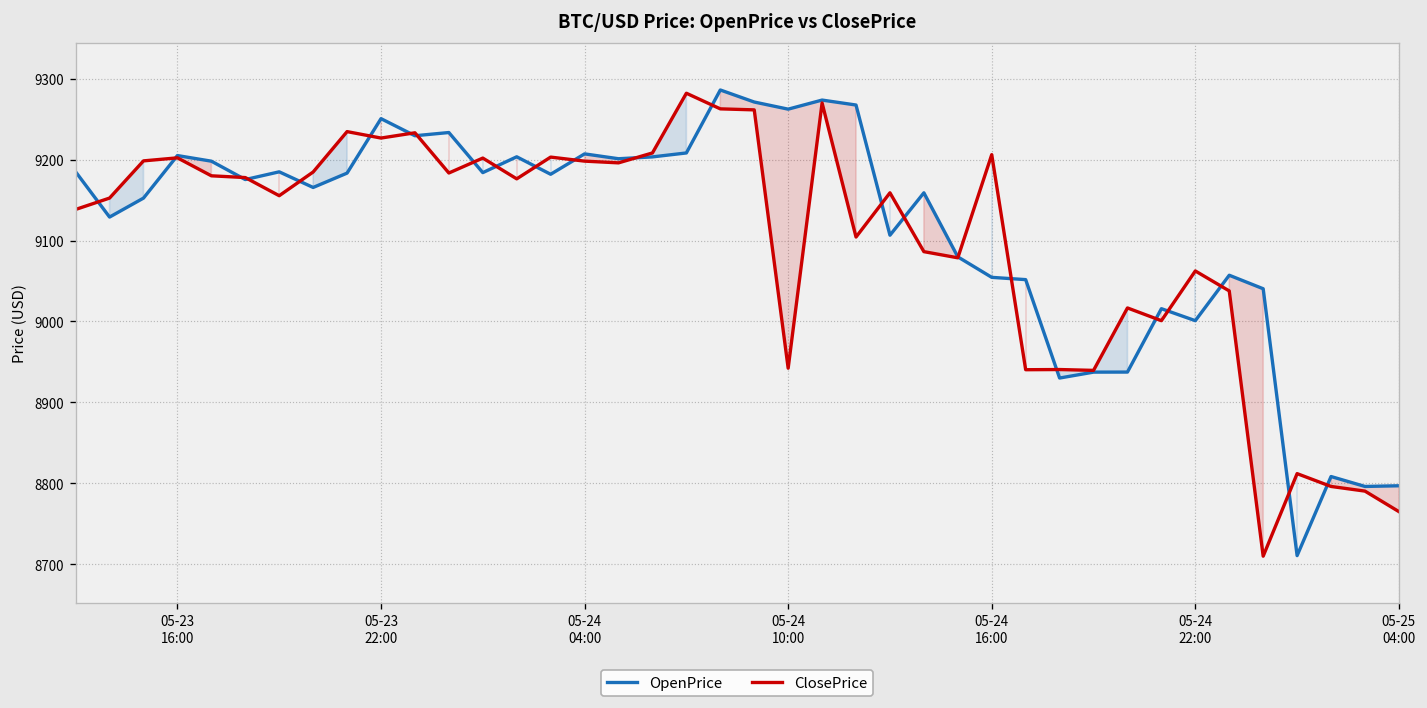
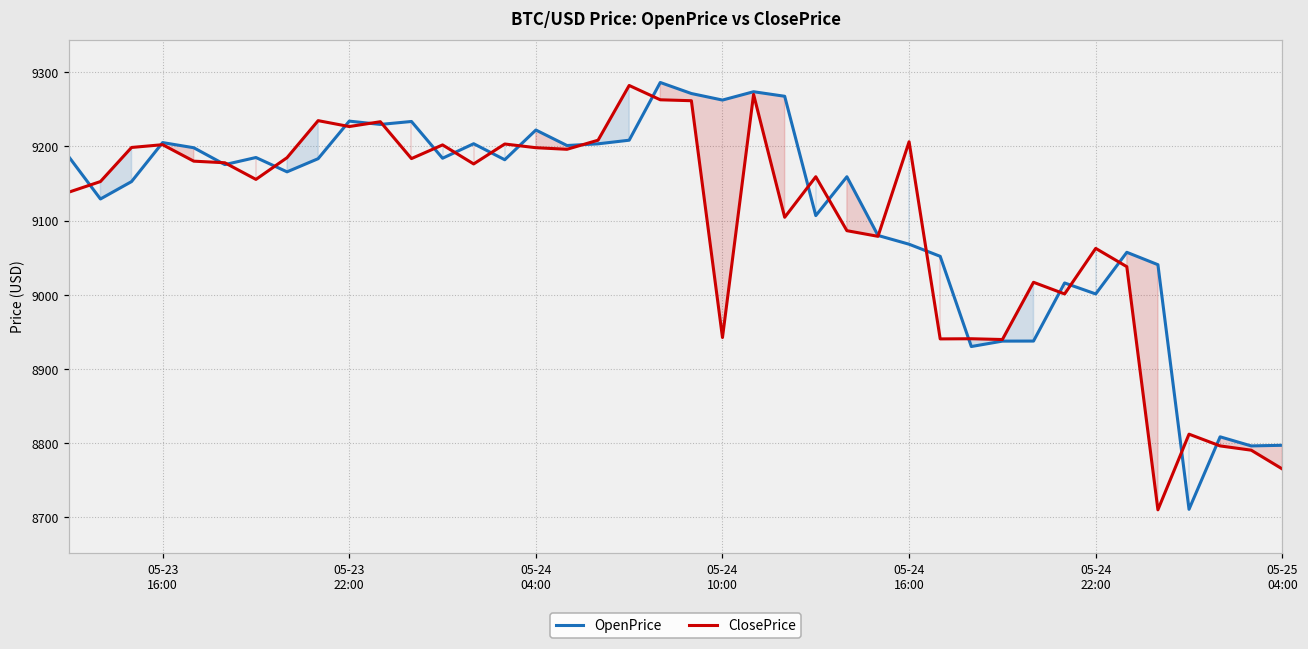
  {
    "OpenPrice": {
-     "05-23 22:00": 9250,
-     "05-24 04:00": 9210,
+     "05-23 22:00": 9230,
+     "05-24 04:00": 9220,
      "05-24 10:00": 9260,
-     "05-24 16:00": 9050,
+     "05-24 16:00": 9070,
      "05-24 22:00": 9000,
      "05-25 04:00": 8800
    },
    "ClosePrice": {
      "05-23 22:00": 9230,
      "05-24 04:00": 9200,
      "05-24 10:00": 8940,
      "05-24 16:00": 9210,
      "05-24 22:00": 9060,
      "05-25 04:00": 8770
    }
  }
